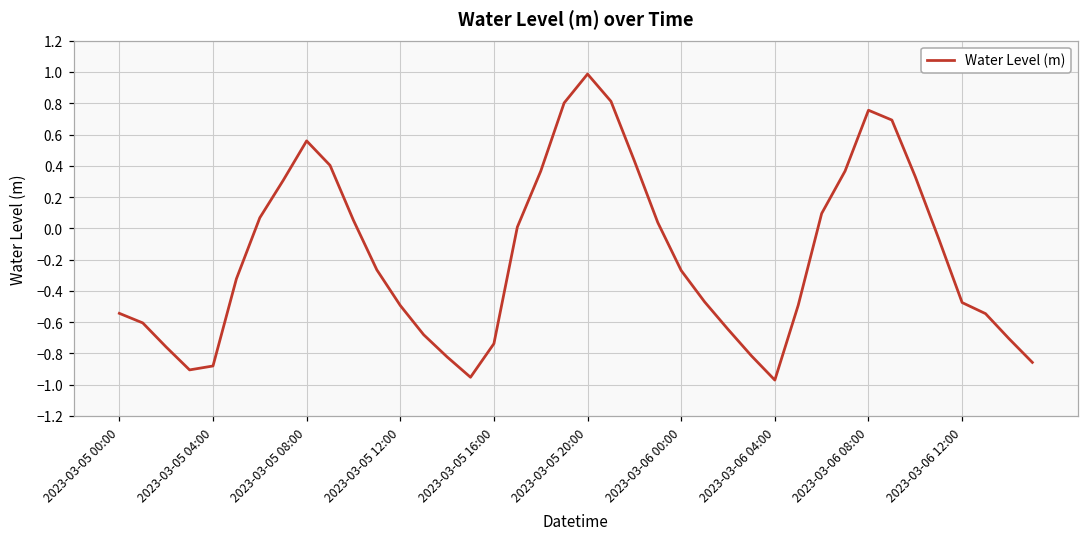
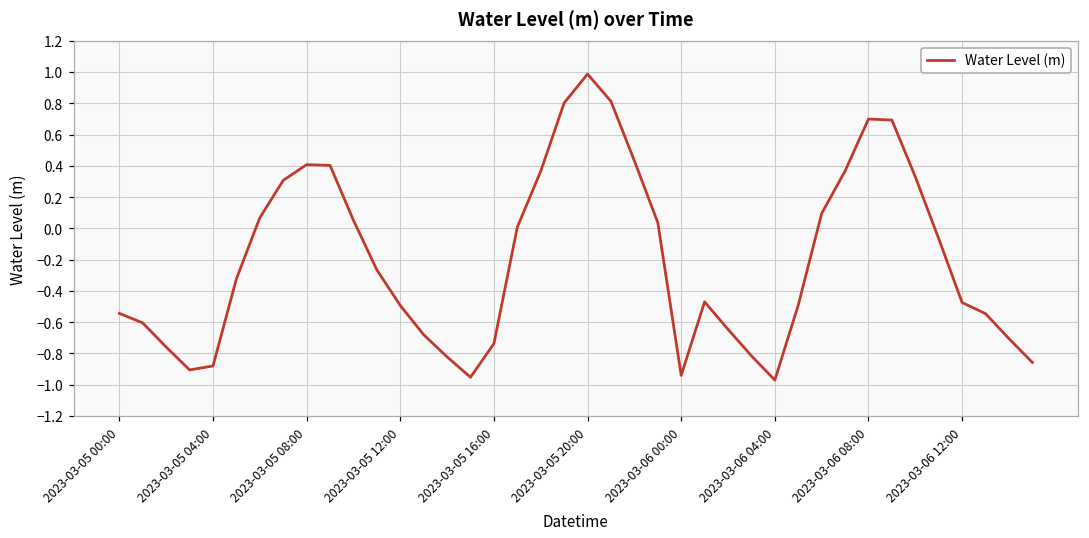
  {
    "2023-03-05 00:00": -0.54,
    "2023-03-05 04:00": -0.88,
-   "2023-03-05 08:00": 0.56,
+   "2023-03-05 08:00": 0.41,
    "2023-03-05 12:00": -0.49,
    "2023-03-05 16:00": -0.74,
    "2023-03-05 20:00": 0.99,
-   "2023-03-06 00:00": -0.27,
+   "2023-03-06 00:00": -0.94,
    "2023-03-06 04:00": -0.97,
-   "2023-03-06 08:00": 0.76,
+   "2023-03-06 08:00": 0.70,
    "2023-03-06 12:00": -0.47
  }
